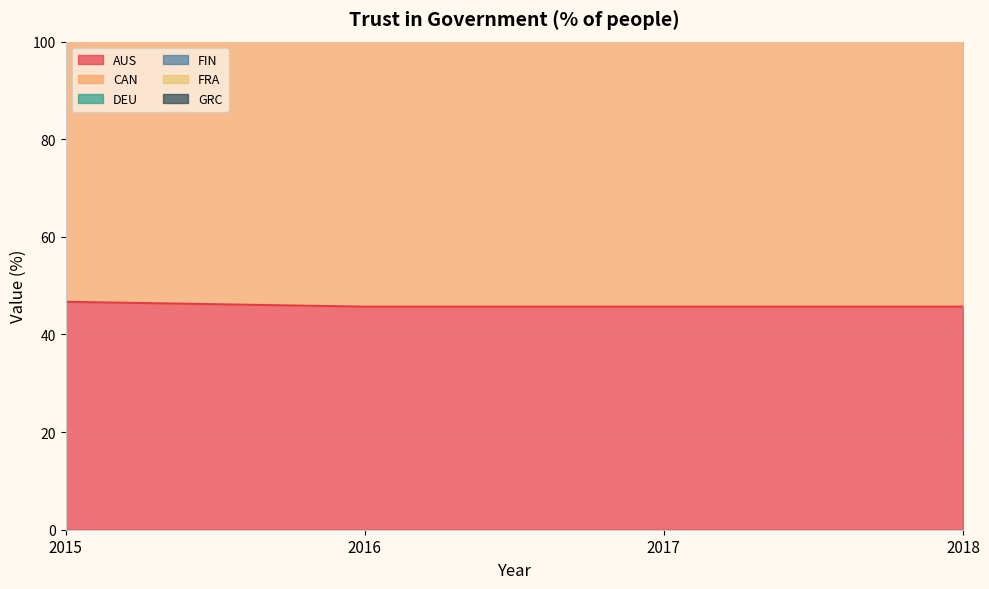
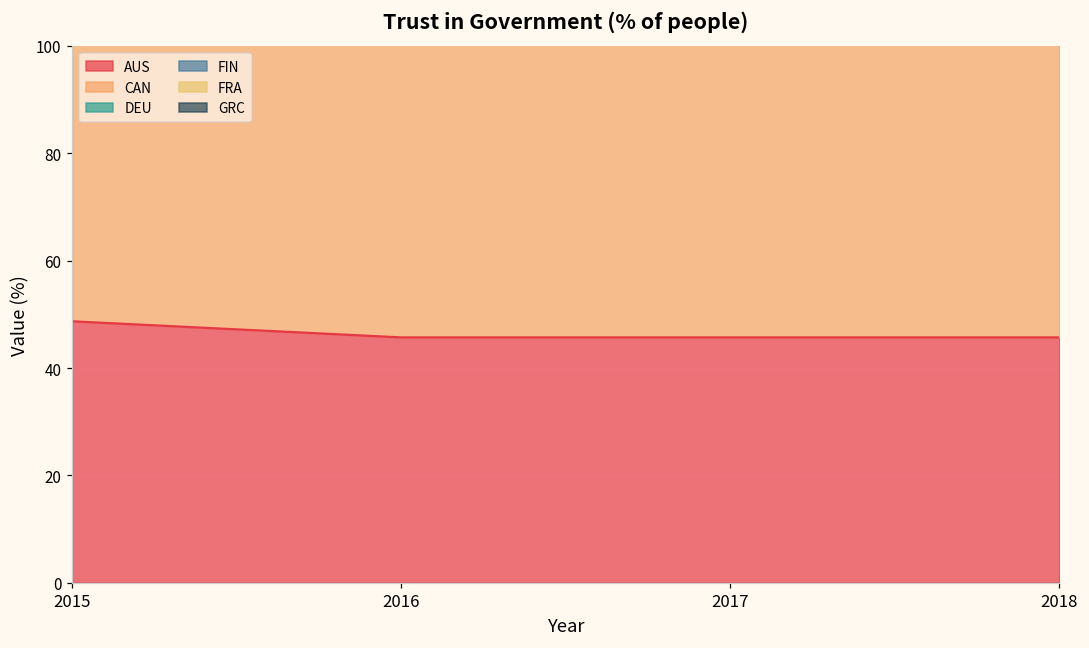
  {
    "AUS": {
-     "2015": 47,
+     "2015": 49,
      "2016": 46,
      "2017": 46,
      "2018": 46
    }
  }
